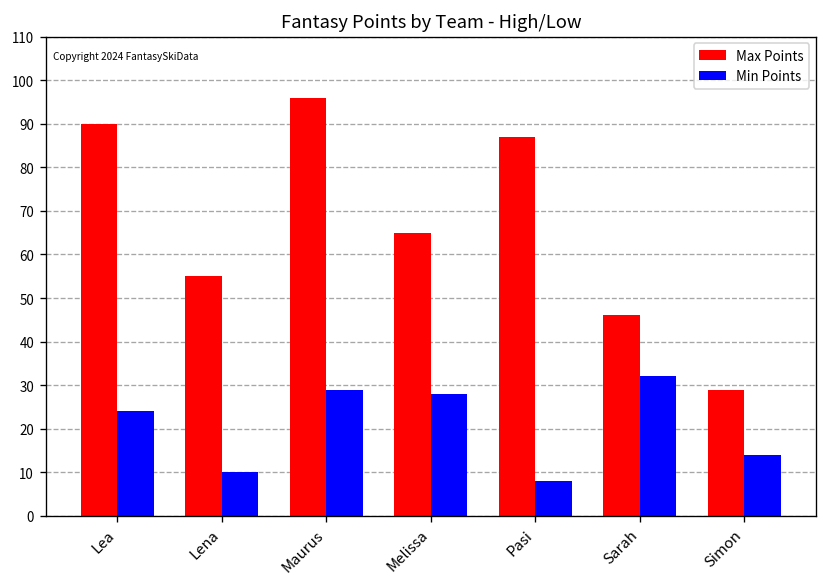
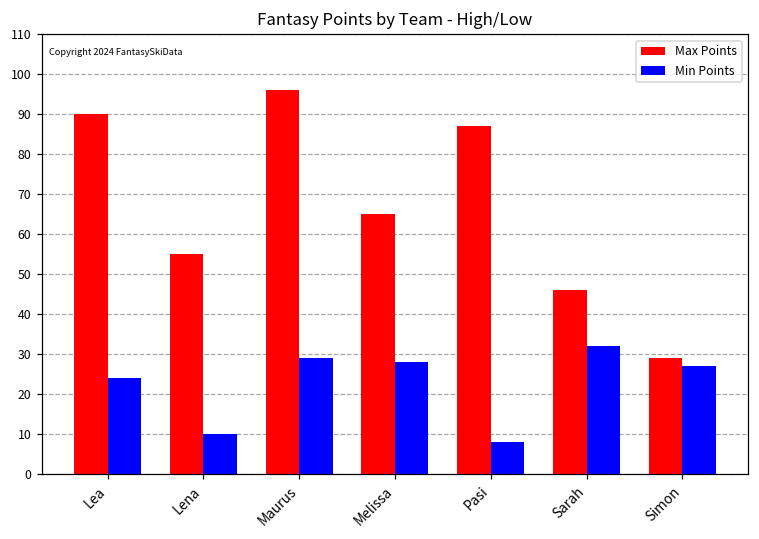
  {
    "Max Points": {
      "Lea": 90,
      "Lena": 55,
      "Maurus": 96,
      "Melissa": 65,
      "Pasi": 87,
      "Sarah": 46,
      "Simon": 29
    },
    "Min Points": {
      "Lea": 24,
      "Lena": 10,
      "Maurus": 29,
      "Melissa": 28,
      "Pasi": 8,
      "Sarah": 32,
-     "Simon": 14
+     "Simon": 27
    }
  }
